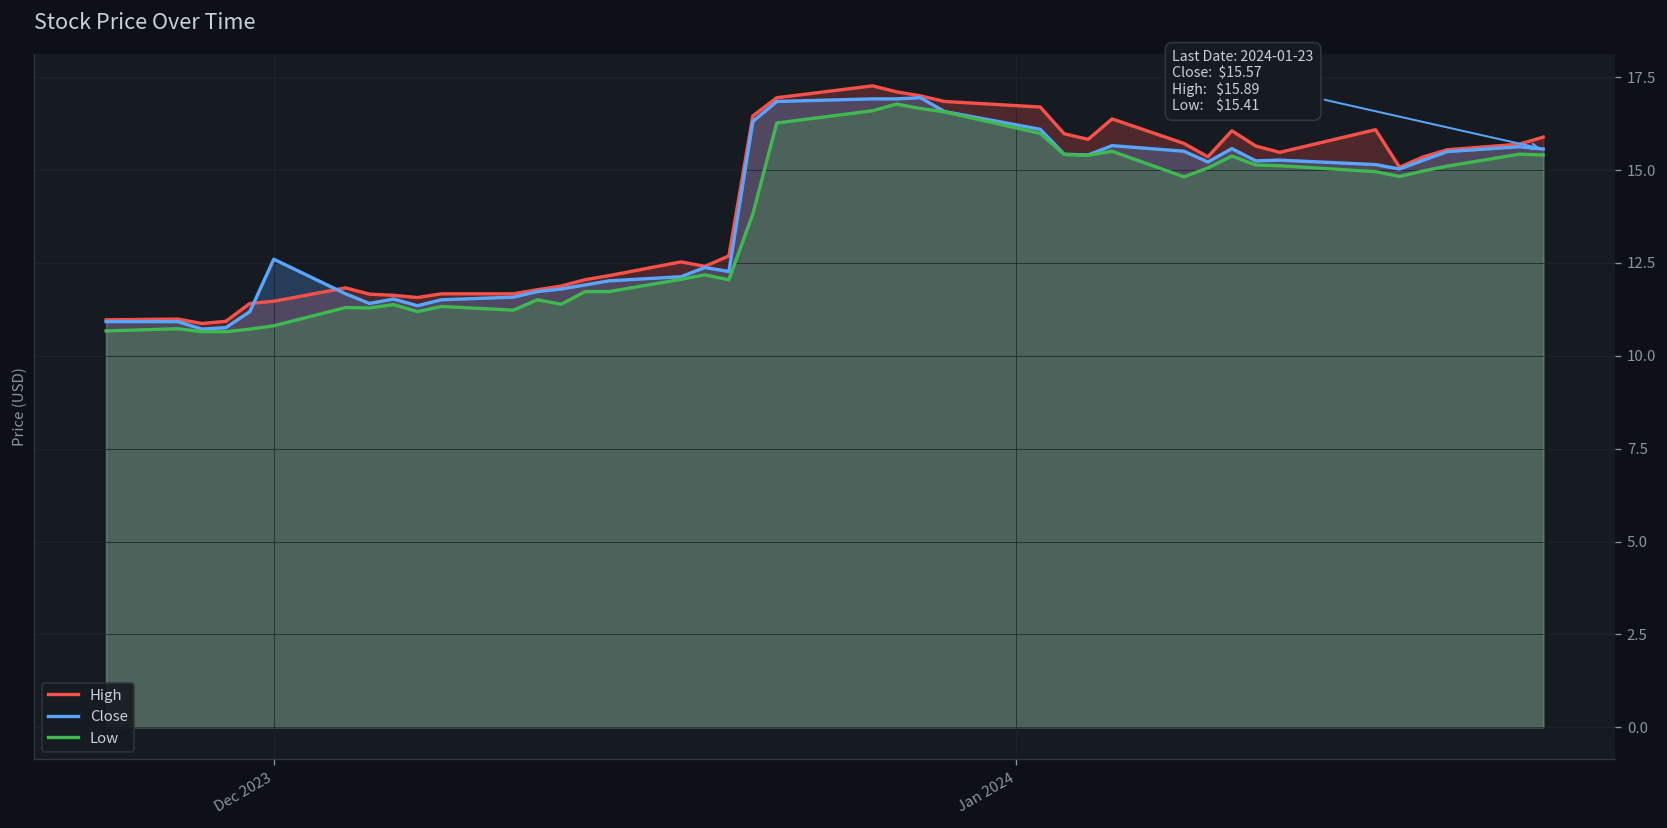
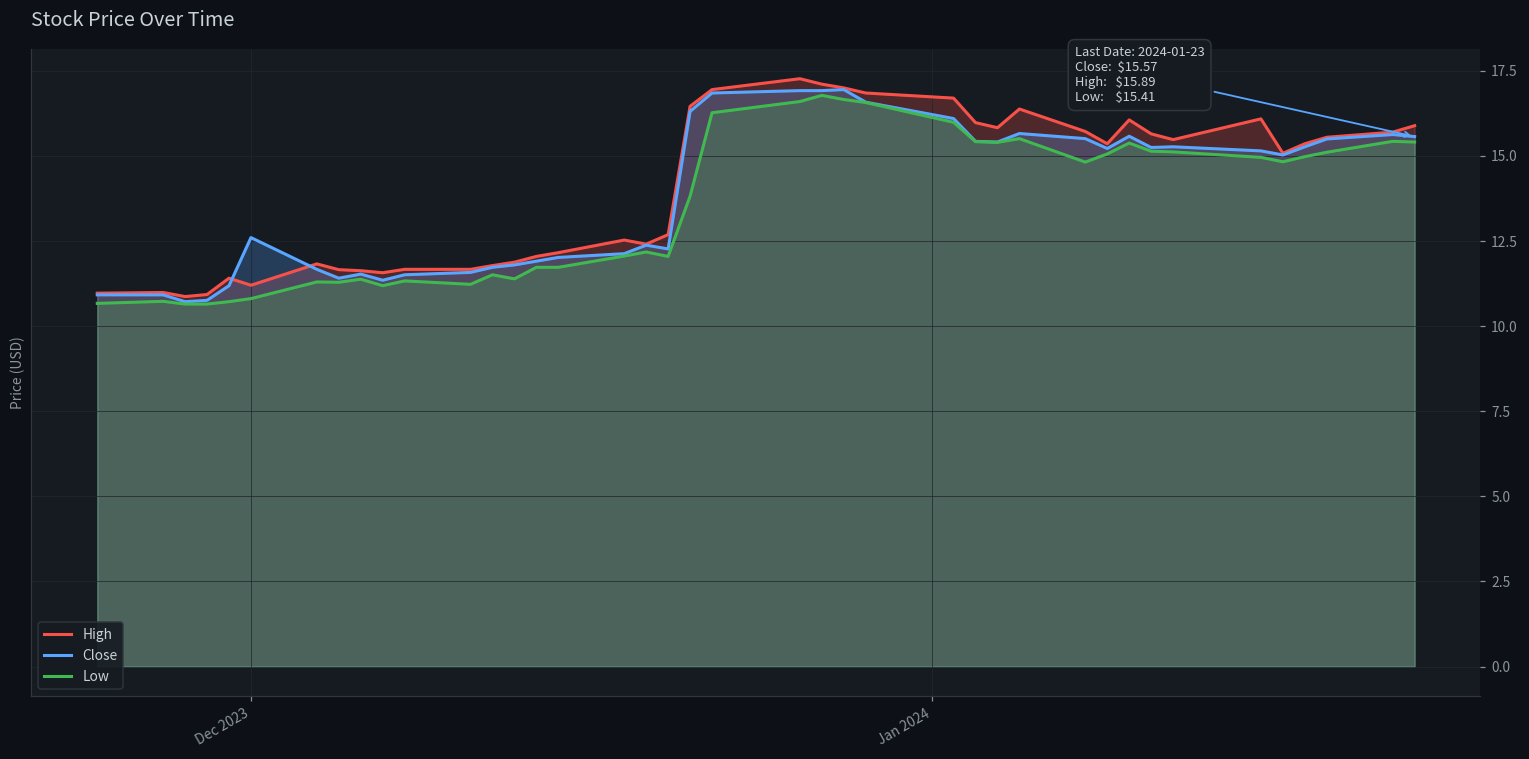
  {
    "High": {
-     "Dec 2023": 11.5
+     "Dec 2023": 11.2
    },
    "Close": {
      "Dec 2023": 12.6
    },
    "Low": {
      "Dec 2023": 10.8
    }
  }
